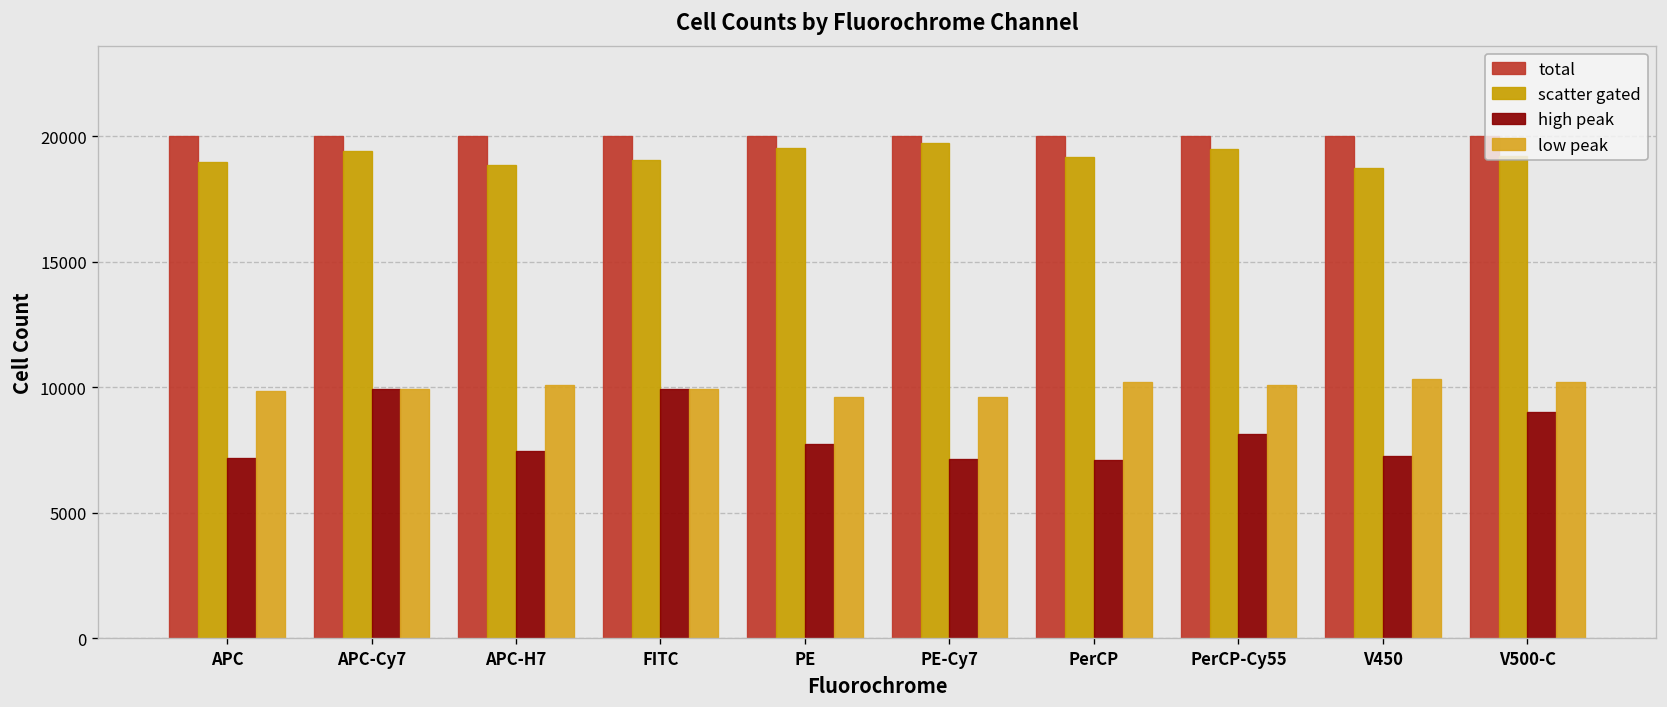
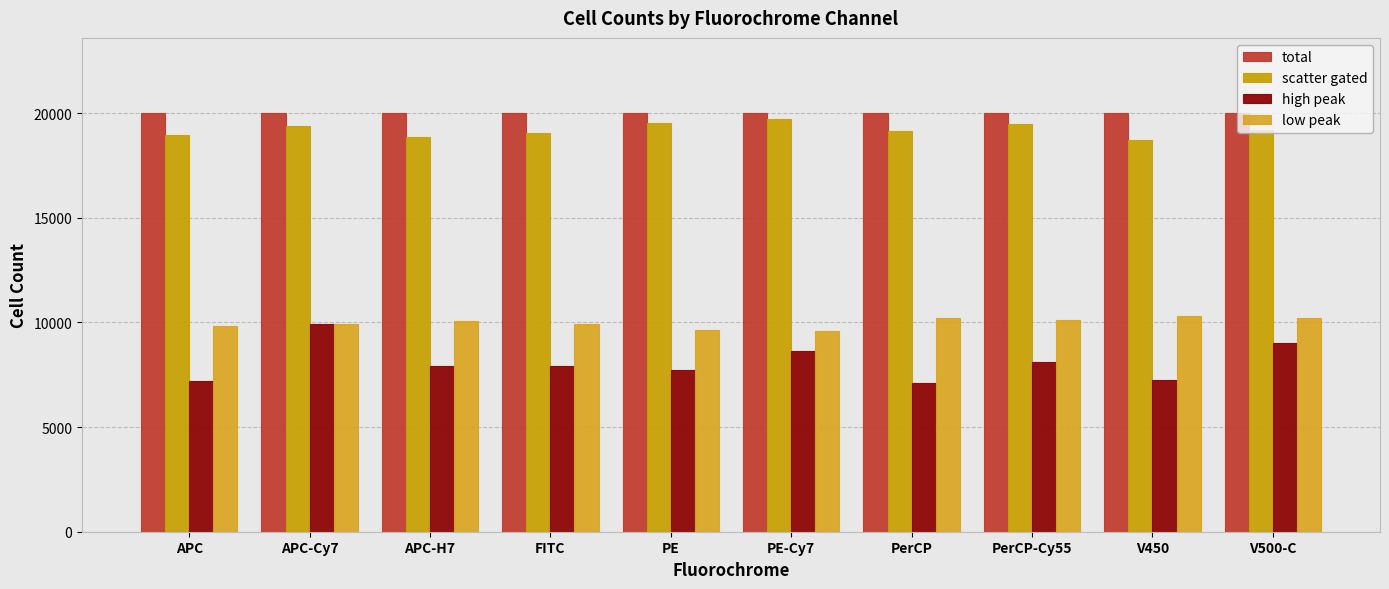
  {
    "total": {
      "APC": 20000,
      "APC-Cy7": 20000,
      "APC-H7": 20000,
      "FITC": 20000,
      "PE": 20000,
      "PE-Cy7": 20000,
      "PerCP": 20000,
      "PerCP-Cy55": 20000,
      "V450": 20000,
      "V500-C": 20000
    },
    "high peak": {
      "APC": 7200,
      "APC-Cy7": 9900,
-     "APC-H7": 7500,
-     "FITC": 9900,
+     "APC-H7": 7900,
+     "FITC": 7900,
      "PE": 7700,
-     "PE-Cy7": 7100,
+     "PE-Cy7": 8700,
      "PerCP": 7100,
      "PerCP-Cy55": 8100,
      "V450": 7300,
      "V500-C": 9000
    }
  }
